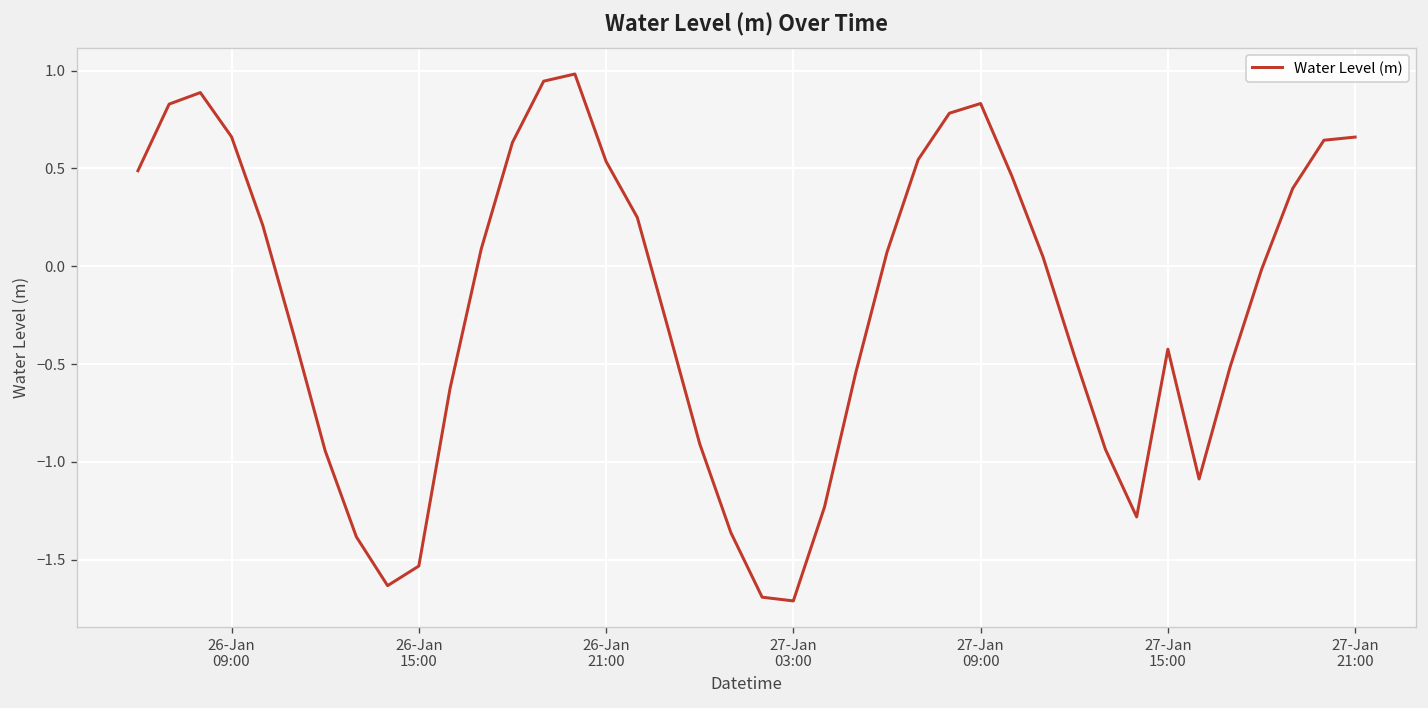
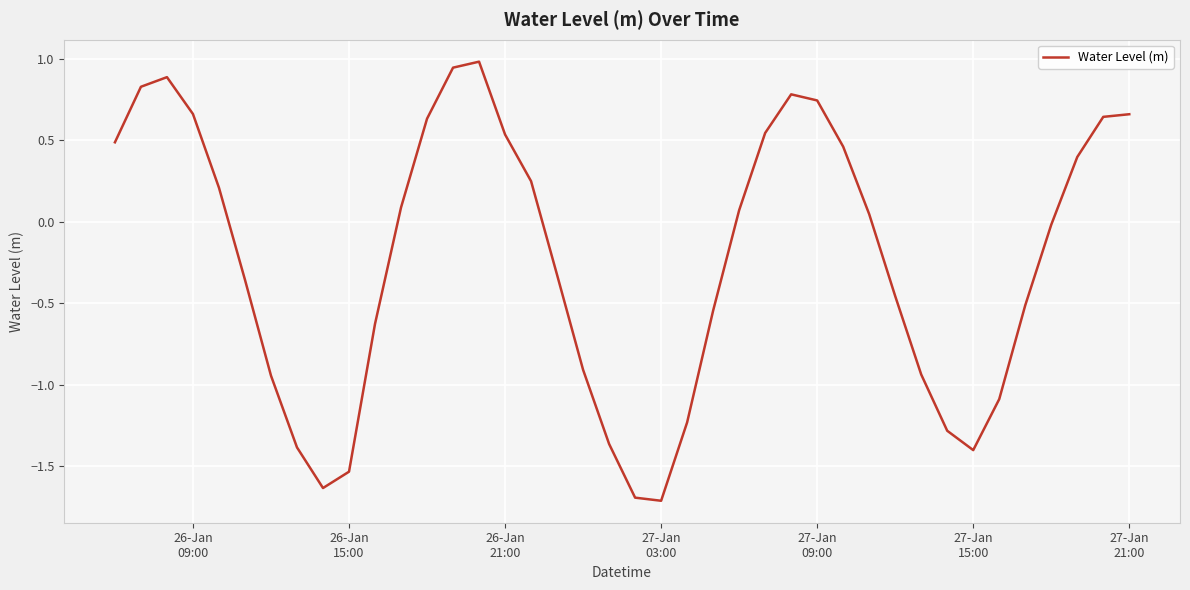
  {
    "26-Jan 09:00": 0.66,
    "26-Jan 15:00": -1.53,
    "26-Jan 21:00": 0.54,
    "27-Jan 03:00": -1.71,
-   "27-Jan 09:00": 0.83,
-   "27-Jan 15:00": -0.42,
+   "27-Jan 09:00": 0.75,
+   "27-Jan 15:00": -1.40,
    "27-Jan 21:00": 0.66
  }
